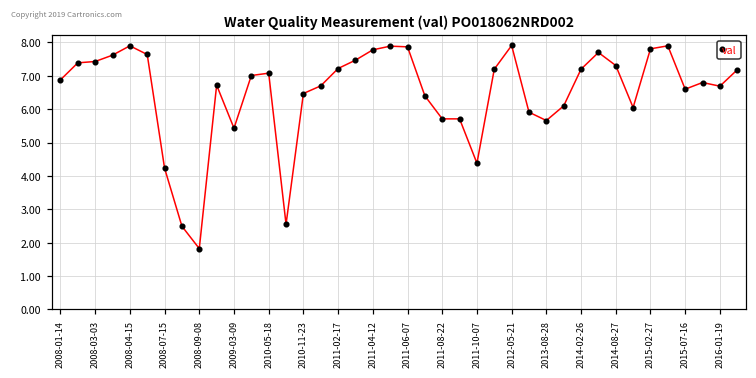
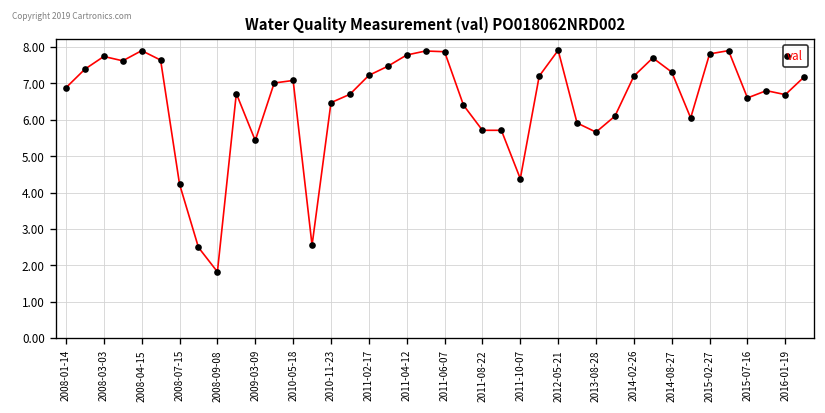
  {
    "2008-01-14": 6.9,
-   "2008-03-03": 7.4,
+   "2008-03-03": 7.7,
    "2008-04-15": 7.9,
    "2008-07-15": 4.2,
    "2008-09-08": 1.8,
    "2009-03-09": 5.4,
    "2010-05-18": 7.1,
    "2010-11-23": 6.5,
    "2011-02-17": 7.2,
    "2011-04-12": 7.8,
    "2011-06-07": 7.9,
    "2011-08-22": 5.7,
    "2011-10-07": 4.4,
    "2012-05-21": 7.9,
    "2013-08-28": 5.7,
    "2014-02-26": 7.2,
    "2014-08-27": 7.3,
    "2015-02-27": 7.8,
    "2015-07-16": 6.6,
    "2016-01-19": 6.7
  }
